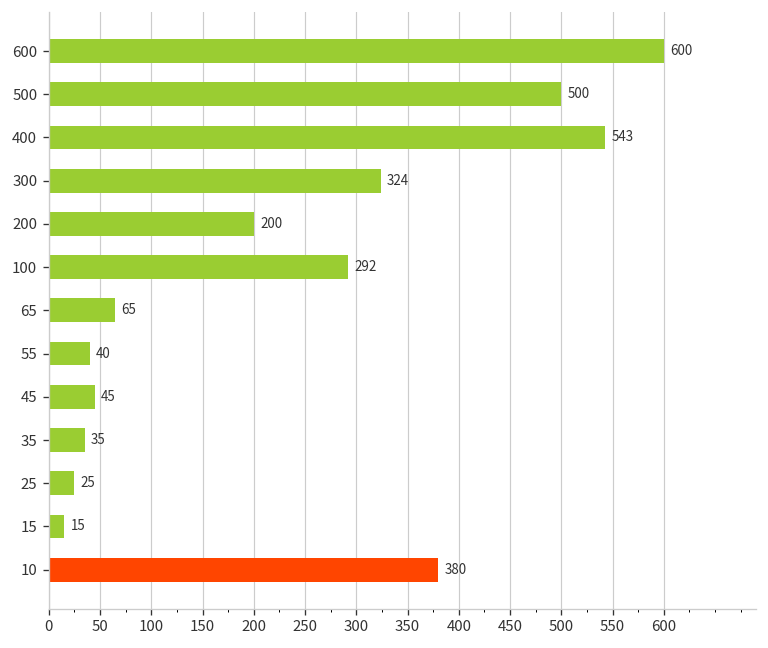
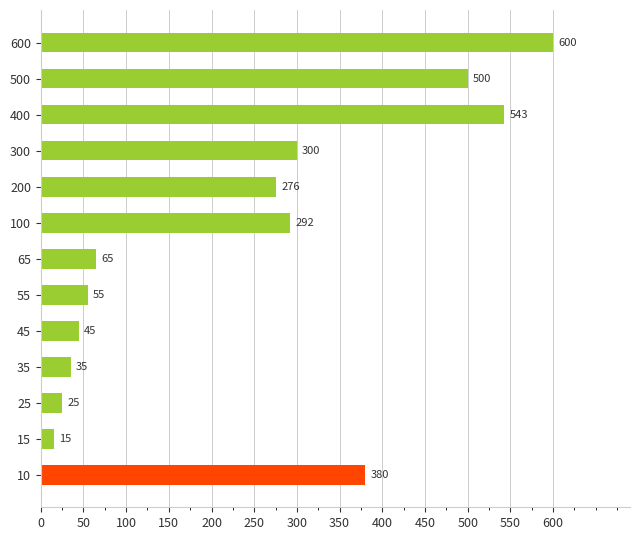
  {
    "600": 600,
    "500": 500,
    "400": 543,
-   "300": 324,
-   "200": 200,
+   "300": 300,
+   "200": 276,
    "100": 292,
    "65": 65,
-   "55": 40,
+   "55": 55,
    "45": 45,
    "35": 35,
    "25": 25,
    "15": 15,
    "10": 380
  }
